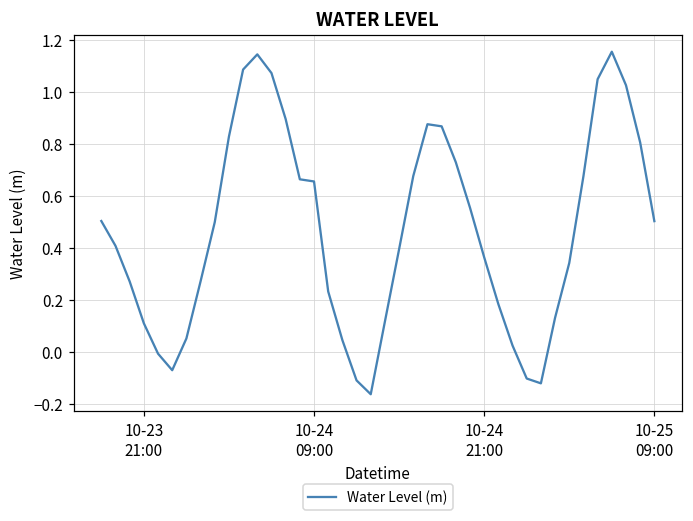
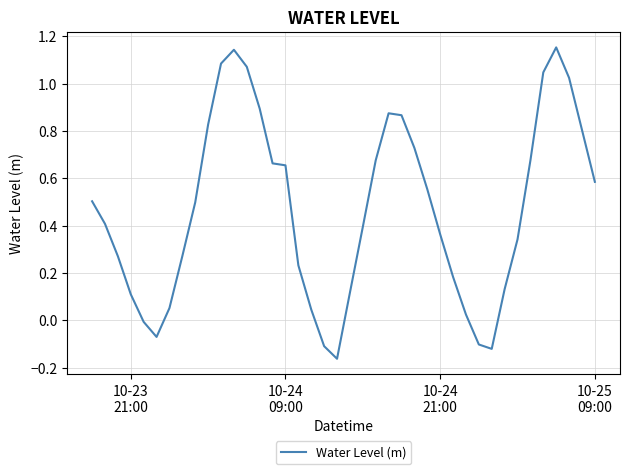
  {
    "10-23 21:00": 0.11,
    "10-24 09:00": 0.66,
    "10-24 21:00": 0.36,
-   "10-25 09:00": 0.50
+   "10-25 09:00": 0.59
  }
